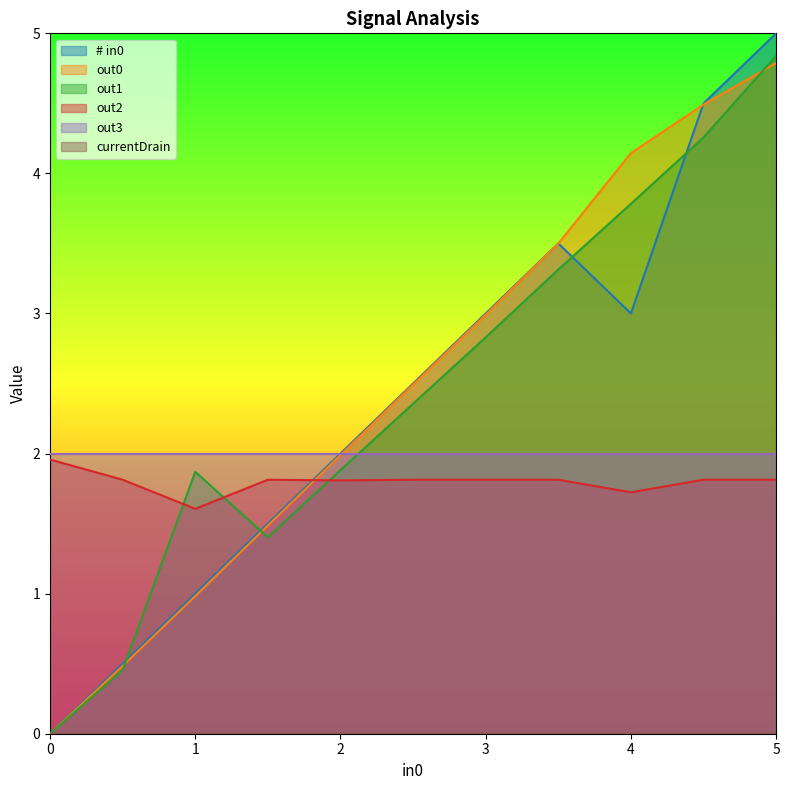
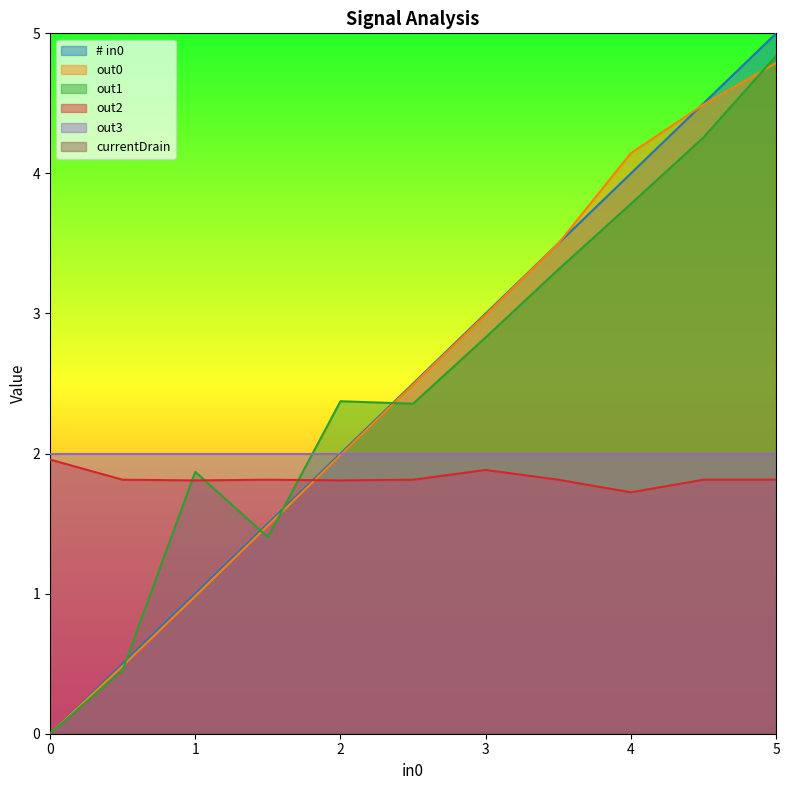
  {
    "# in0": {
-     "4": 3,
+     "4": 4,
      "5": 5
    },
    "out0": {
      "4": 4.14,
      "5": 4.79
    },
    "out1": {
      "1": 1.87,
-     "2": 1.88,
+     "2": 2.37,
      "3": 2.83,
      "4": 3.78,
      "5": 4.84
    },
    "out2": {
      "0": 1.96,
-     "1": 1.61,
+     "1": 1.81,
      "2": 1.81,
-     "3": 1.81,
+     "3": 1.88,
      "4": 1.72,
      "5": 1.81
    },
    "out3": {
      "0": 1.99,
      "1": 1.99,
      "3": 1.99,
      "4": 1.99,
      "5": 1.99
    },
    "currentDrain": {
      "1": 0.00,
      "2": 0.00,
      "3": 0.00,
      "4": 0.00,
      "5": 0.00
    }
  }
